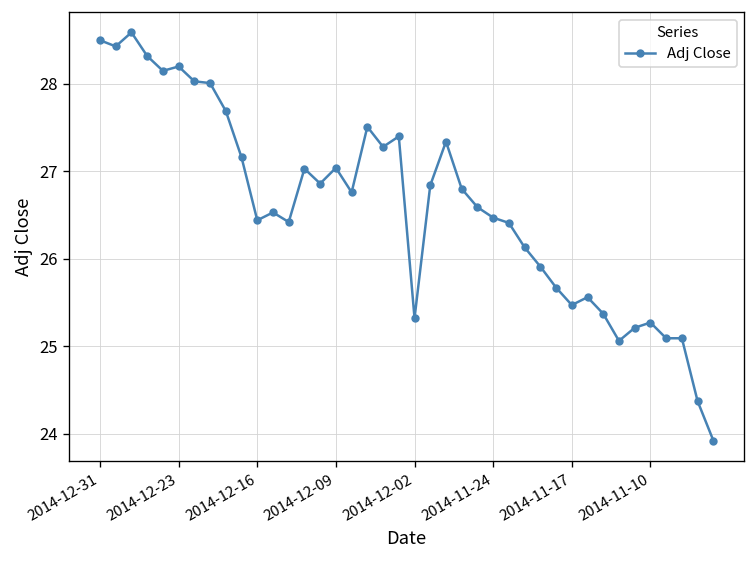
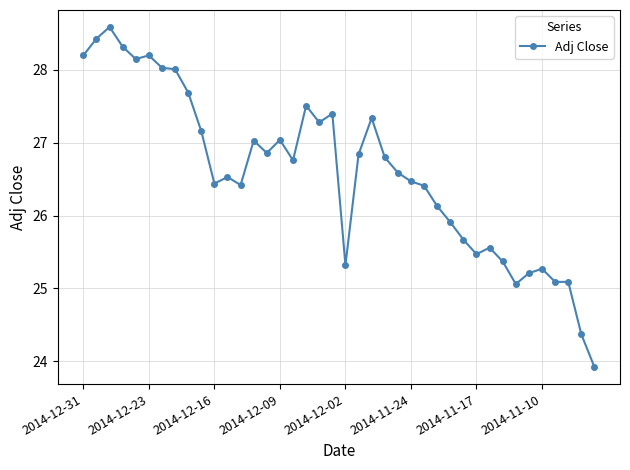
  {
-   "2014-12-31": 28.5,
+   "2014-12-31": 28.2,
    "2014-12-23": 28.2,
    "2014-12-16": 26.4,
    "2014-12-09": 27.0,
    "2014-12-02": 25.3,
    "2014-11-24": 26.5,
    "2014-11-17": 25.5,
    "2014-11-10": 25.3
  }
